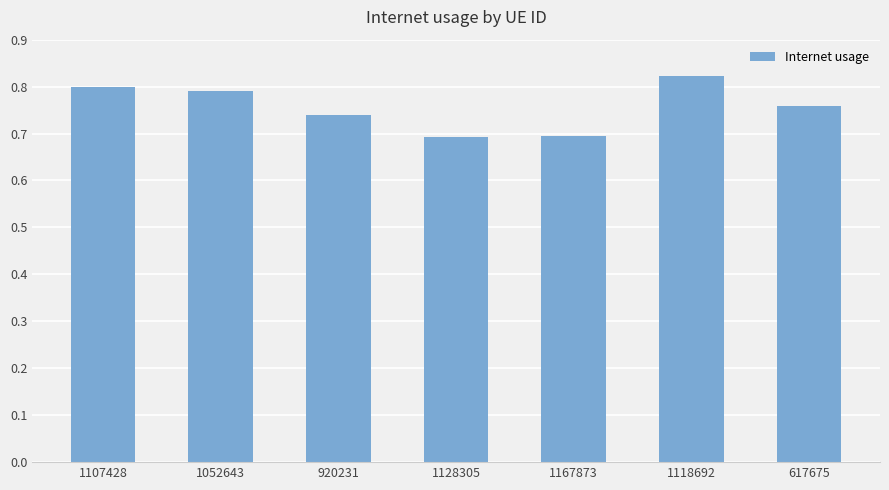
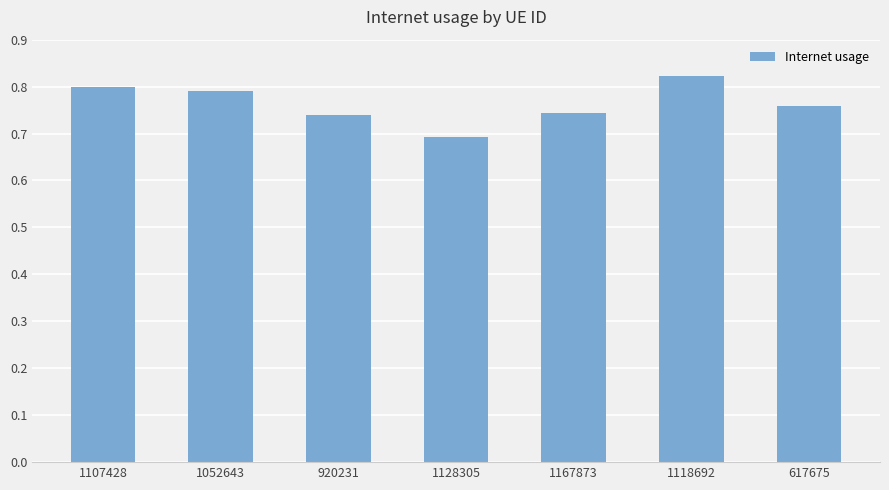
  {
    "1107428": 0.80,
    "1052643": 0.79,
    "920231": 0.74,
    "1128305": 0.69,
-   "1167873": 0.69,
+   "1167873": 0.74,
    "1118692": 0.82,
    "617675": 0.76
  }
